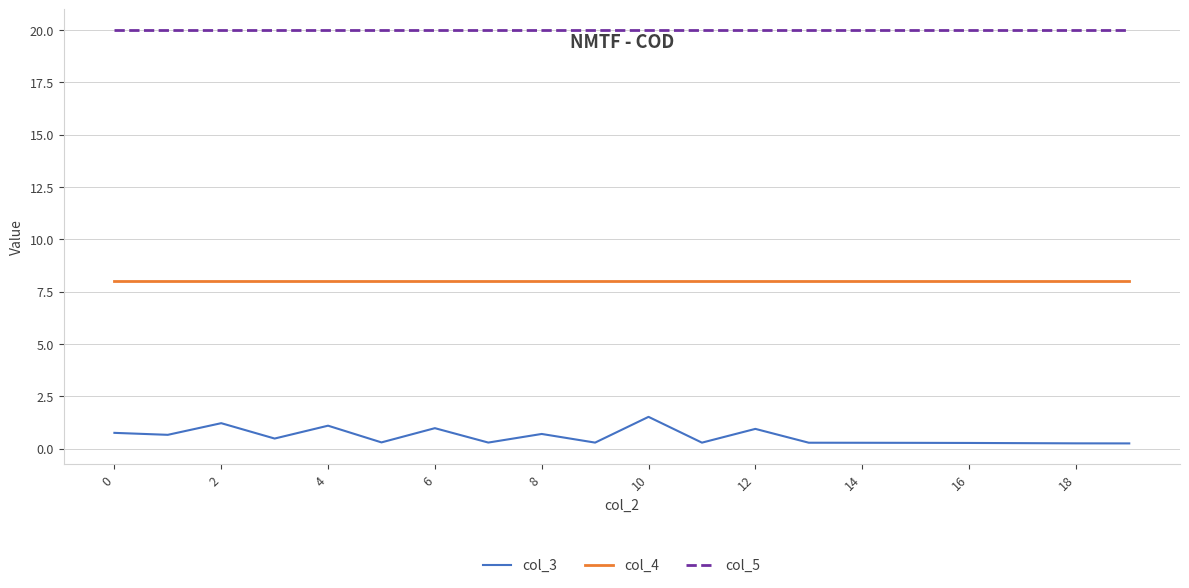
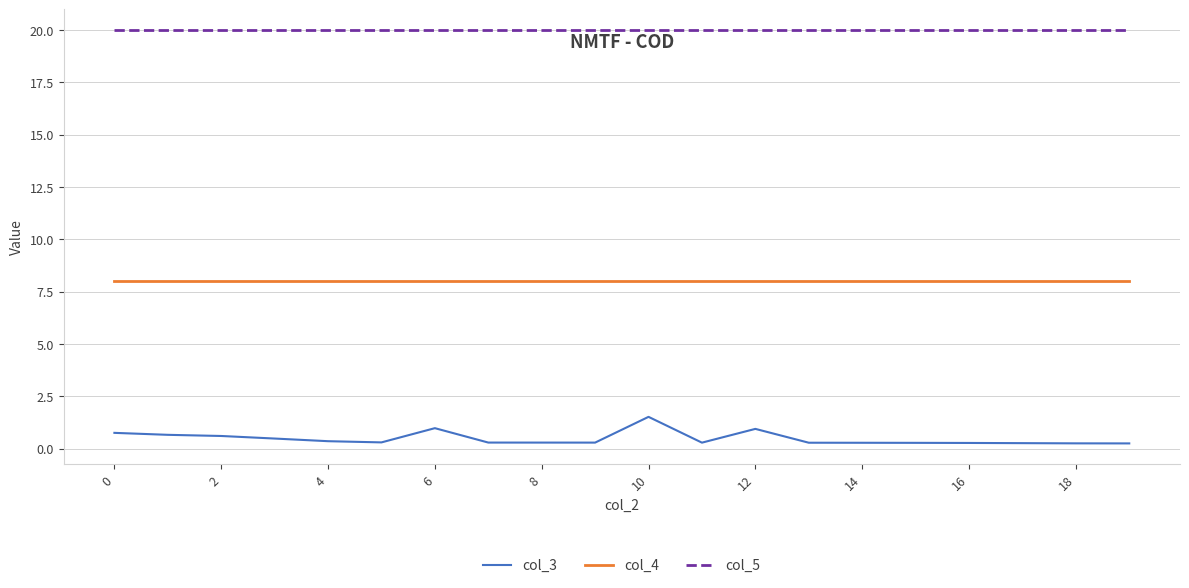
  {
    "col_3": {
      "0": 0.8,
-     "2": 1.2,
-     "4": 1.1,
+     "2": 0.6,
+     "4": 0.4,
      "6": 1.0,
-     "8": 0.7,
+     "8": 0.3,
      "10": 1.5,
      "12": 1.0,
      "14": 0.3,
      "16": 0.3,
      "18": 0.3
    },
    "col_4": {
      "0": 8.0,
      "2": 8.0,
      "4": 8.0,
      "6": 8.0,
      "8": 8.0,
      "10": 8.0,
      "12": 8.0,
      "14": 8.0,
      "16": 8.0,
      "18": 8.0
    },
    "col_5": {
      "0": 20.0,
      "2": 20.0,
      "4": 20.0,
      "6": 20.0,
      "8": 20.0,
      "10": 20.0,
      "12": 20.0,
      "14": 20.0,
      "16": 20.0,
      "18": 20.0
    }
  }
